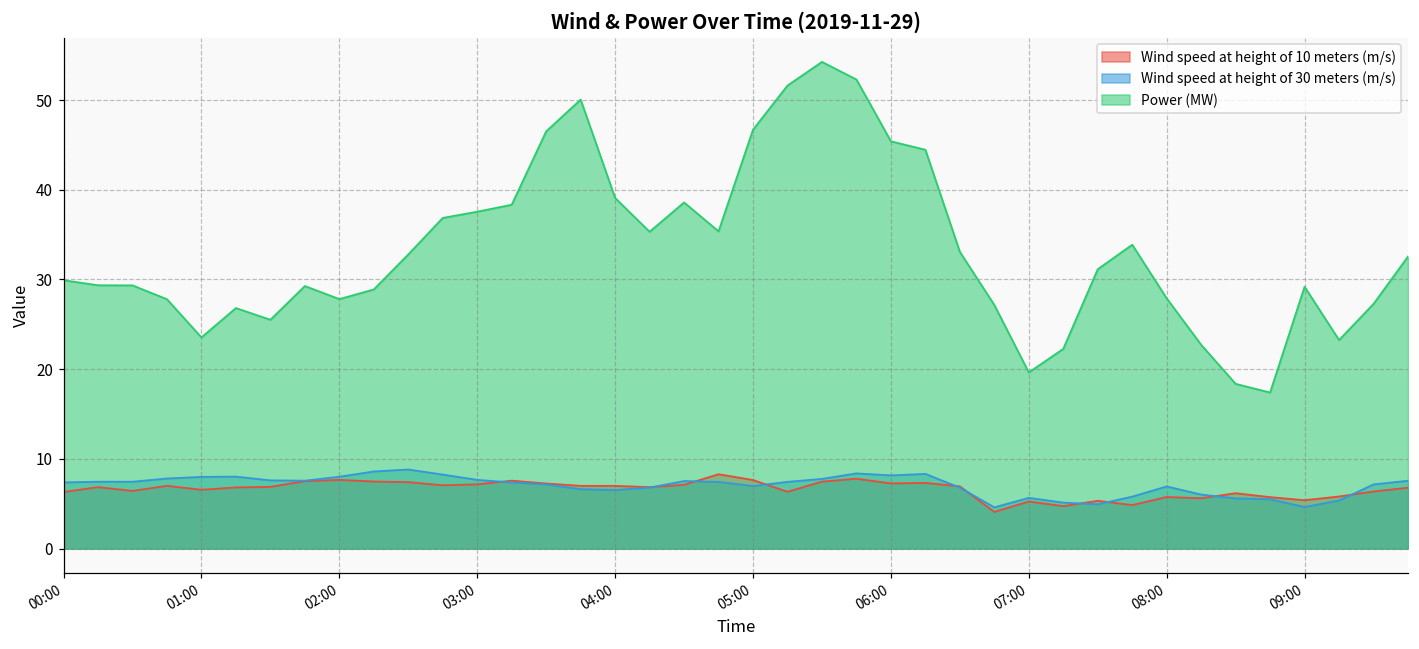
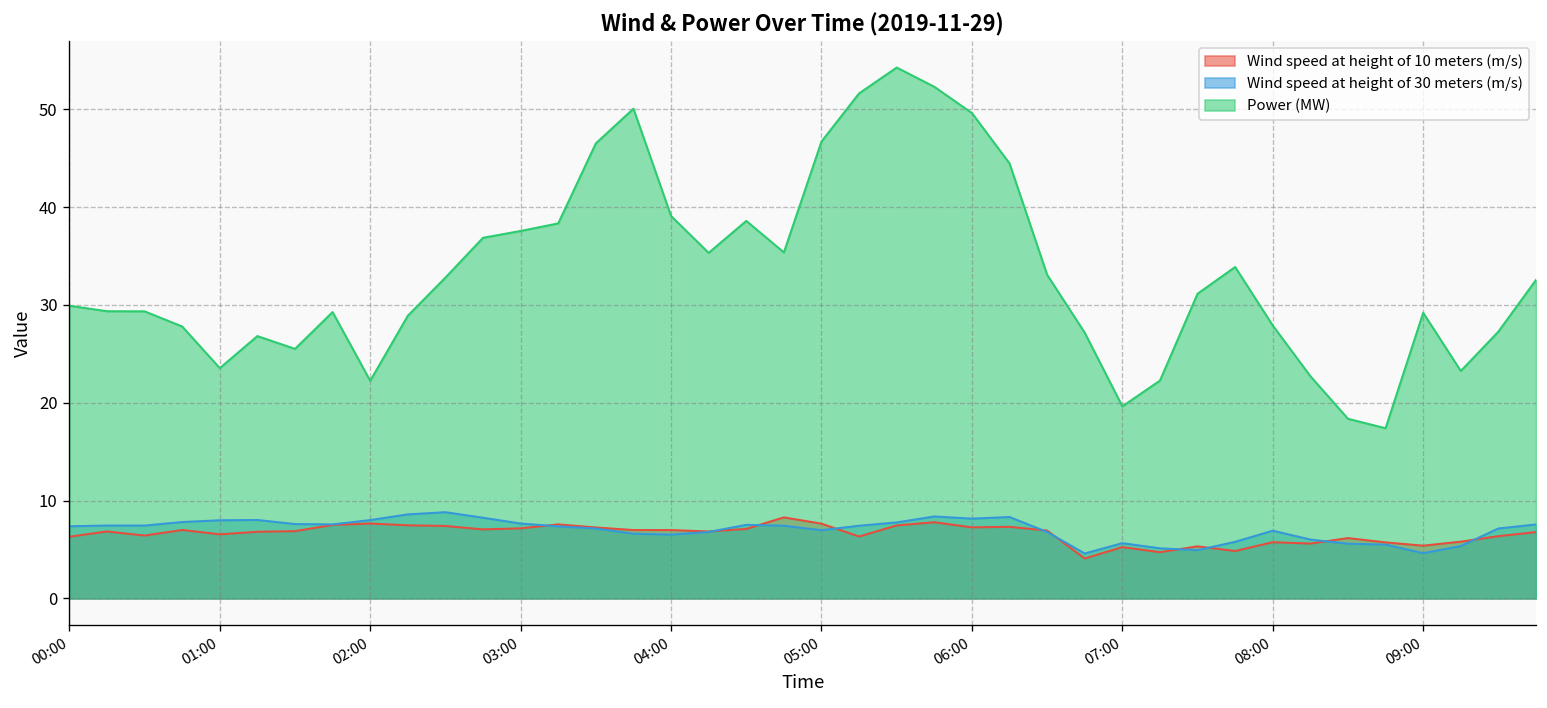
  {
    "Wind speed at height of 10 meters (m/s)": {
      "00:00": 6,
      "01:00": 7,
      "02:00": 8,
      "03:00": 7,
      "04:00": 7,
      "05:00": 8,
      "06:00": 7,
      "07:00": 5,
      "08:00": 6,
      "09:00": 5
    },
    "Wind speed at height of 30 meters (m/s)": {
      "00:00": 7,
      "01:00": 8,
      "02:00": 8,
      "03:00": 8,
      "04:00": 7,
      "05:00": 7,
      "06:00": 8,
      "07:00": 6,
      "08:00": 7,
      "09:00": 5
    },
    "Power (MW)": {
      "00:00": 30,
      "01:00": 24,
-     "02:00": 28,
+     "02:00": 22,
      "03:00": 38,
      "04:00": 39,
      "05:00": 47,
-     "06:00": 45,
+     "06:00": 50,
      "07:00": 20,
      "08:00": 28,
      "09:00": 29
    }
  }
